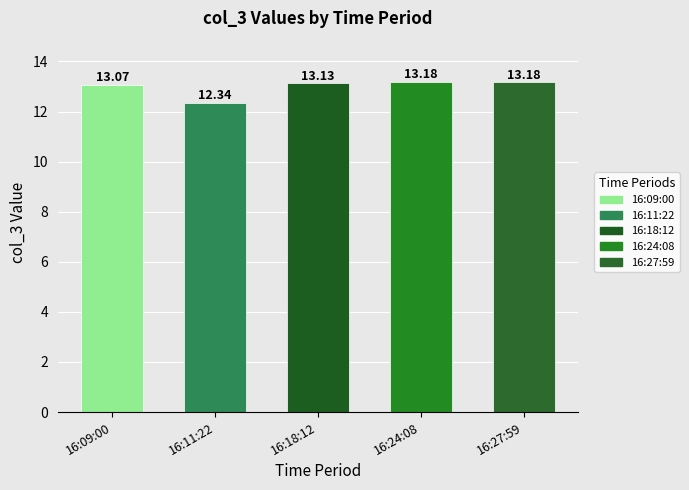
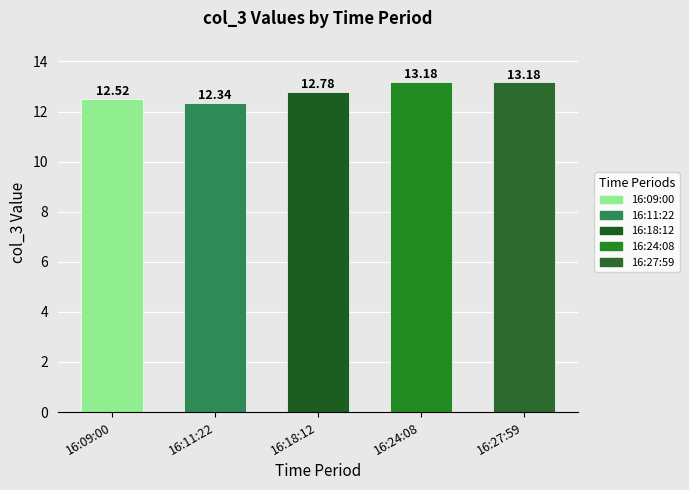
  {
-   "16:09:00": 13.07,
+   "16:09:00": 12.52,
    "16:11:22": 12.34,
-   "16:18:12": 13.13,
+   "16:18:12": 12.78,
    "16:24:08": 13.18,
    "16:27:59": 13.18
  }
